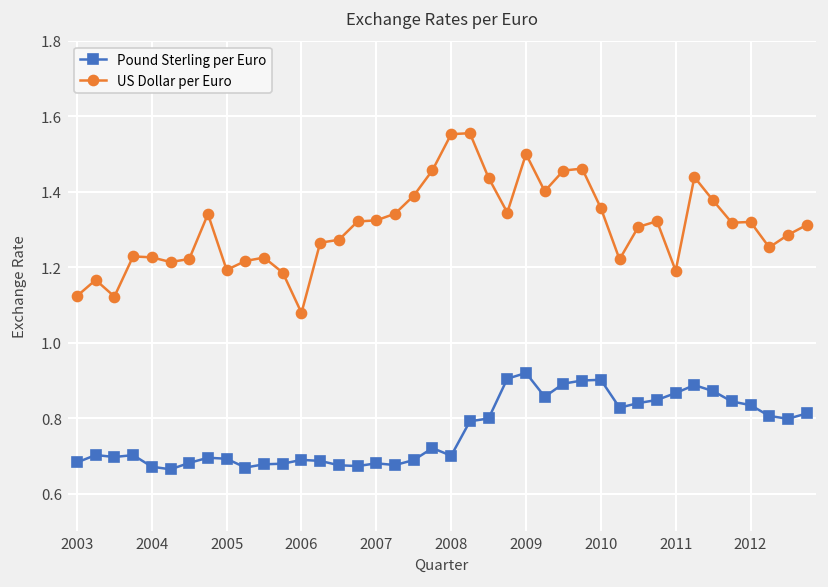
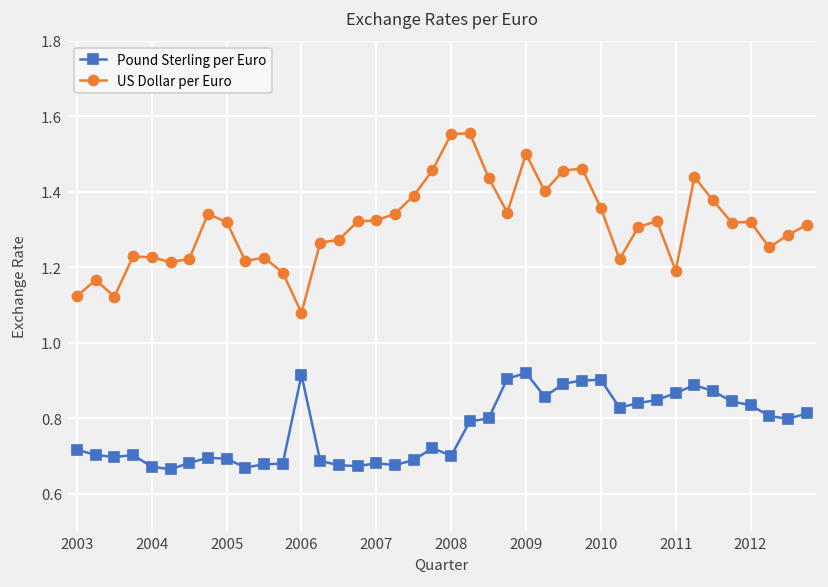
  {
    "Pound Sterling per Euro": {
-     "2003": 0.68,
+     "2003": 0.72,
      "2004": 0.67,
      "2005": 0.69,
-     "2006": 0.69,
+     "2006": 0.91,
      "2007": 0.68,
      "2008": 0.70,
      "2009": 0.92,
      "2010": 0.90,
      "2011": 0.87,
      "2012": 0.83
    },
    "US Dollar per Euro": {
      "2003": 1.12,
      "2004": 1.23,
-     "2005": 1.19,
+     "2005": 1.32,
      "2006": 1.08,
      "2007": 1.32,
      "2008": 1.55,
      "2009": 1.50,
      "2010": 1.36,
      "2011": 1.19,
      "2012": 1.32
    }
  }
